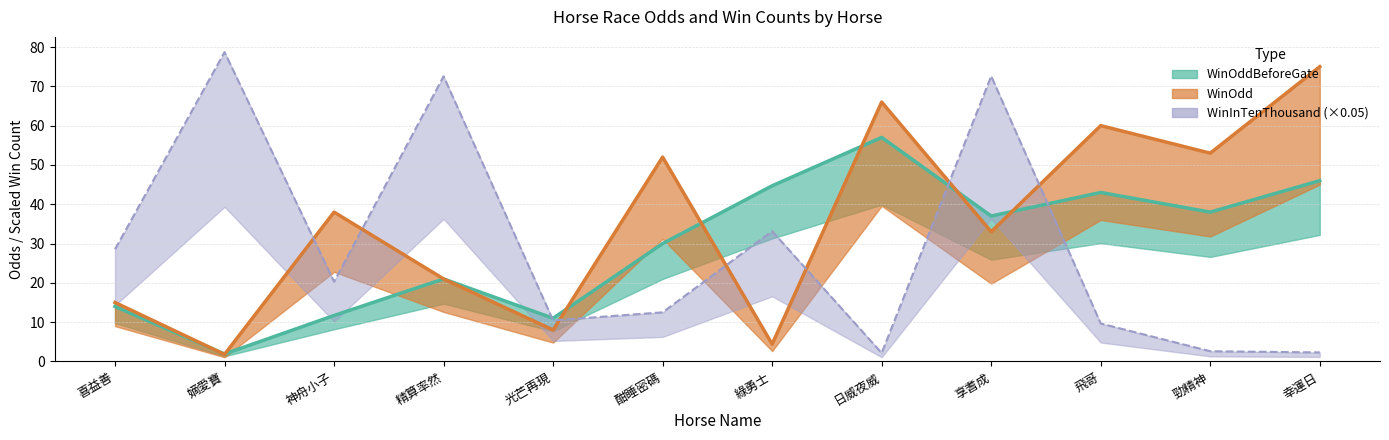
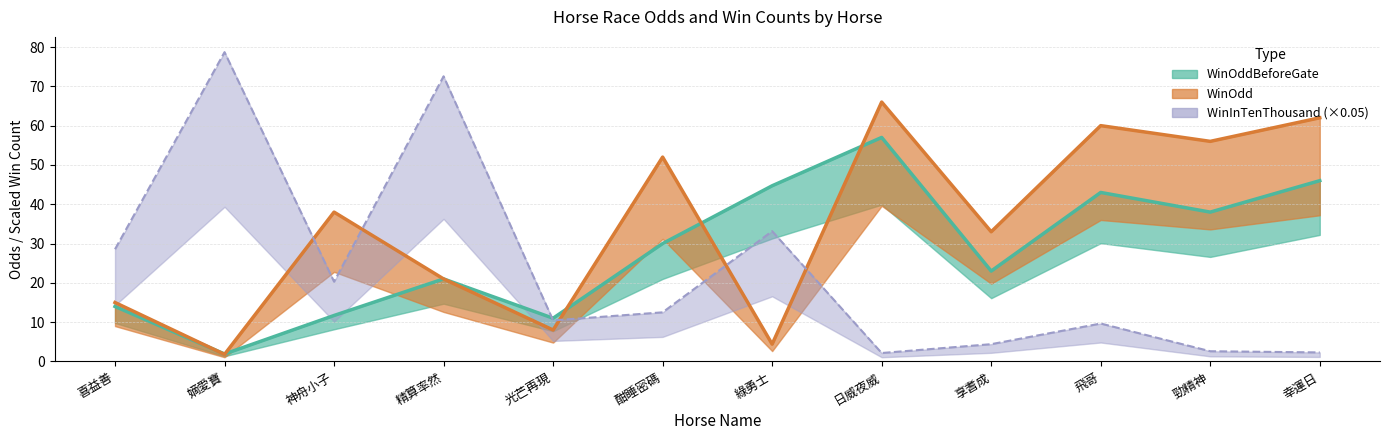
  {
    "WinOddBeforeGate": {
      "喜益善": 14,
      "神舟小子": 12,
      "酣睡密碼": 30,
      "綠勇士": 45,
      "日威夜威": 57,
-     "享耆成": 37,
+     "享耆成": 23,
      "飛哥": 43,
      "勁精神": 38,
      "幸運日": 46
    },
    "WinOdd": {
      "喜益善": 15,
      "神舟小子": 38,
      "光芒再現": 8,
      "酣睡密碼": 52,
      "綠勇士": 4,
      "日威夜威": 66,
      "享耆成": 33,
      "飛哥": 60,
-     "勁精神": 53,
-     "幸運日": 75
+     "勁精神": 56,
+     "幸運日": 62
    },
    "WinInTenThousand (×0.05)": {
      "喜益善": 29,
      "嫡愛寶": 79,
      "神舟小子": 20,
      "精算率然": 73,
      "酣睡密碼": 13,
      "綠勇士": 33,
      "日威夜威": 2,
-     "享耆成": 73,
+     "享耆成": 4,
      "飛哥": 10,
      "勁精神": 3,
      "幸運日": 2
    }
  }
